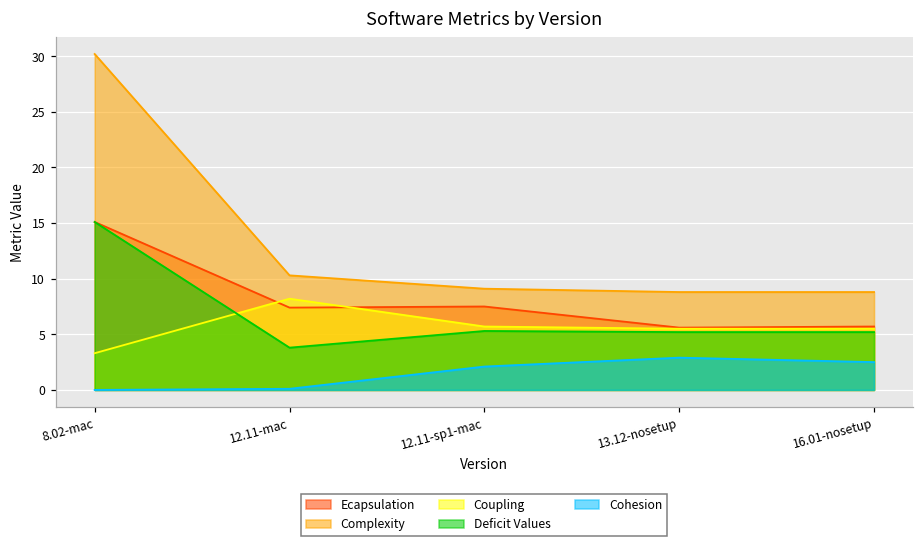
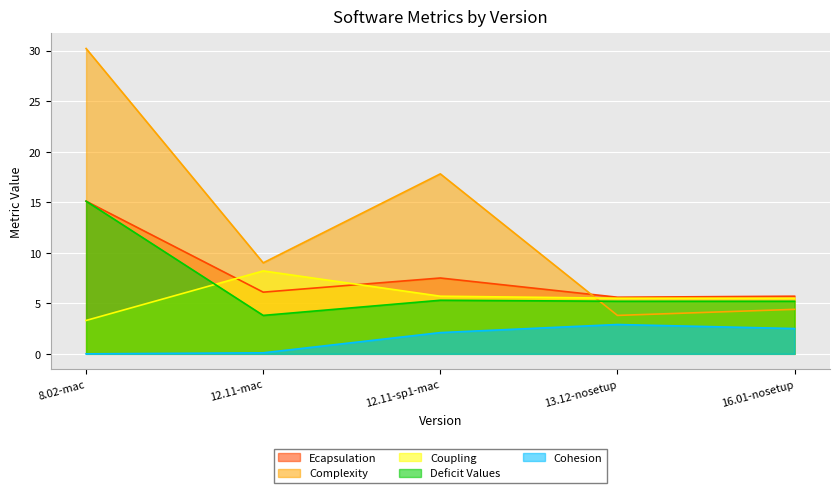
  {
    "Ecapsulation": {
-     "12.11-mac": 7.4,
+     "12.11-mac": 6.1,
      "12.11-sp1-mac": 7.5
    },
    "Complexity": {
      "8.02-mac": 30.2,
-     "12.11-mac": 10.3,
-     "12.11-sp1-mac": 9.1,
-     "13.12-nosetup": 8.8,
-     "16.01-nosetup": 8.8
+     "12.11-mac": 9.0,
+     "12.11-sp1-mac": 17.8,
+     "13.12-nosetup": 3.8,
+     "16.01-nosetup": 4.4
    },
    "Coupling": {
      "8.02-mac": 3.3,
      "12.11-mac": 8.2,
      "12.11-sp1-mac": 5.7
    },
    "Deficit Values": {
      "12.11-mac": 3.8,
      "12.11-sp1-mac": 5.3,
      "13.12-nosetup": 5.2,
      "16.01-nosetup": 5.2
    },
    "Cohesion": {
      "8.02-mac": 0.0,
      "12.11-mac": 0.1,
      "12.11-sp1-mac": 2.1,
      "13.12-nosetup": 2.9,
      "16.01-nosetup": 2.5
    }
  }
